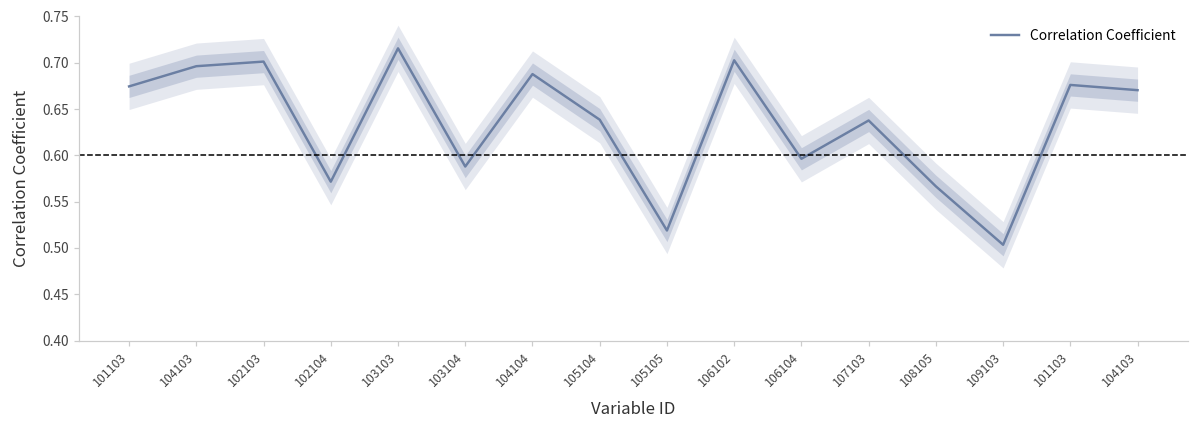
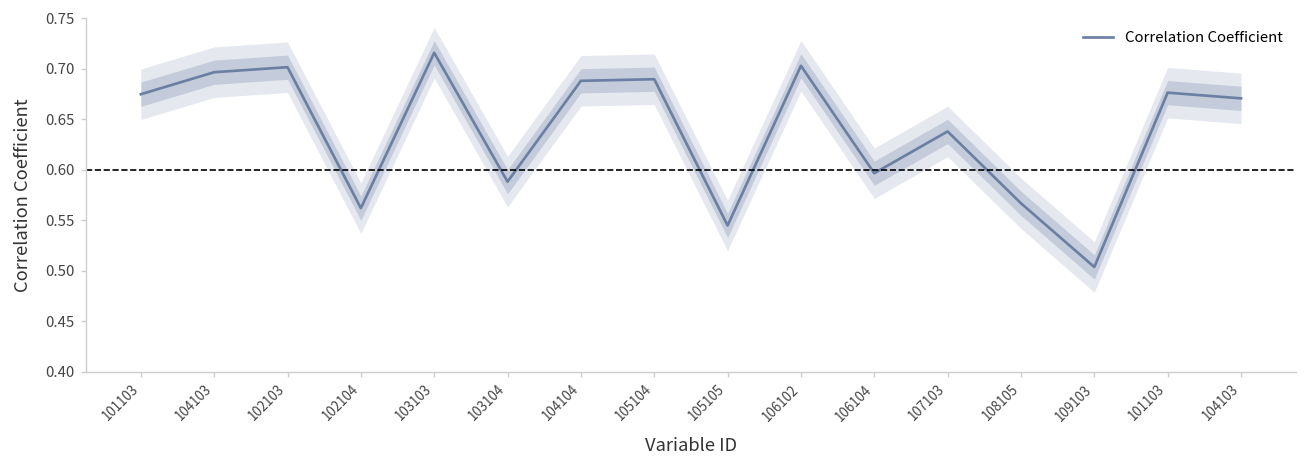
  {
    "Correlation Coefficient": {
      "102103": 0.70,
-     "102104": 0.57,
+     "102104": 0.56,
      "103103": 0.72,
      "103104": 0.59,
      "104104": 0.69,
-     "105104": 0.64,
-     "105105": 0.52,
+     "105104": 0.69,
+     "105105": 0.54,
      "106102": 0.70,
      "106104": 0.60,
      "107103": 0.64,
      "108105": 0.57,
      "109103": 0.50
    }
  }
